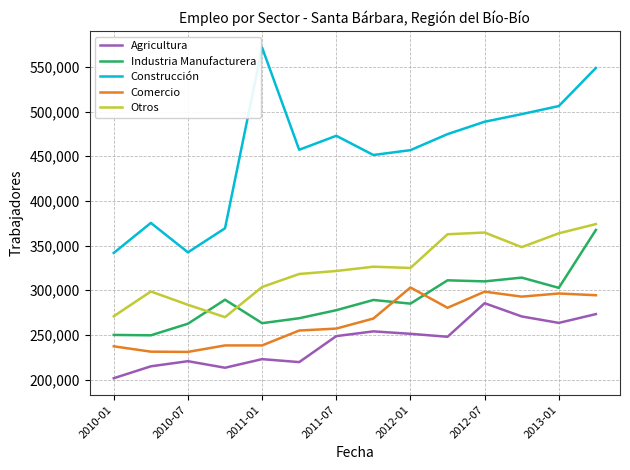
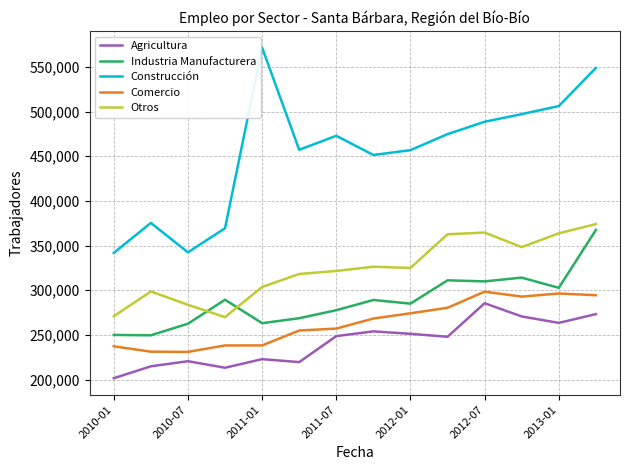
  {
    "Agricultura": {
      "2010-01": "200,000",
      "2010-07": "220,000",
      "2011-01": "220,000",
      "2011-07": "250,000",
      "2012-01": "250,000",
      "2012-07": "290,000",
      "2013-01": "260,000"
    },
    "Industria Manufacturera": {
      "2010-01": "250,000",
      "2010-07": "260,000",
      "2011-01": "260,000",
      "2011-07": "280,000",
      "2012-01": "290,000",
      "2012-07": "310,000",
      "2013-01": "300,000"
    },
    "Construcción": {
      "2010-01": "340,000",
      "2010-07": "340,000",
      "2011-01": "570,000",
      "2011-07": "470,000",
      "2012-01": "460,000",
      "2012-07": "490,000",
      "2013-01": "510,000"
    },
    "Comercio": {
      "2010-01": "240,000",
      "2010-07": "230,000",
      "2011-01": "240,000",
      "2011-07": "260,000",
-     "2012-01": "300,000",
+     "2012-01": "270,000",
      "2012-07": "300,000",
      "2013-01": "300,000"
    },
    "Otros": {
      "2010-01": "270,000",
      "2010-07": "280,000",
      "2011-01": "300,000",
      "2011-07": "320,000",
      "2012-01": "330,000",
      "2012-07": "360,000",
      "2013-01": "360,000"
    }
  }
